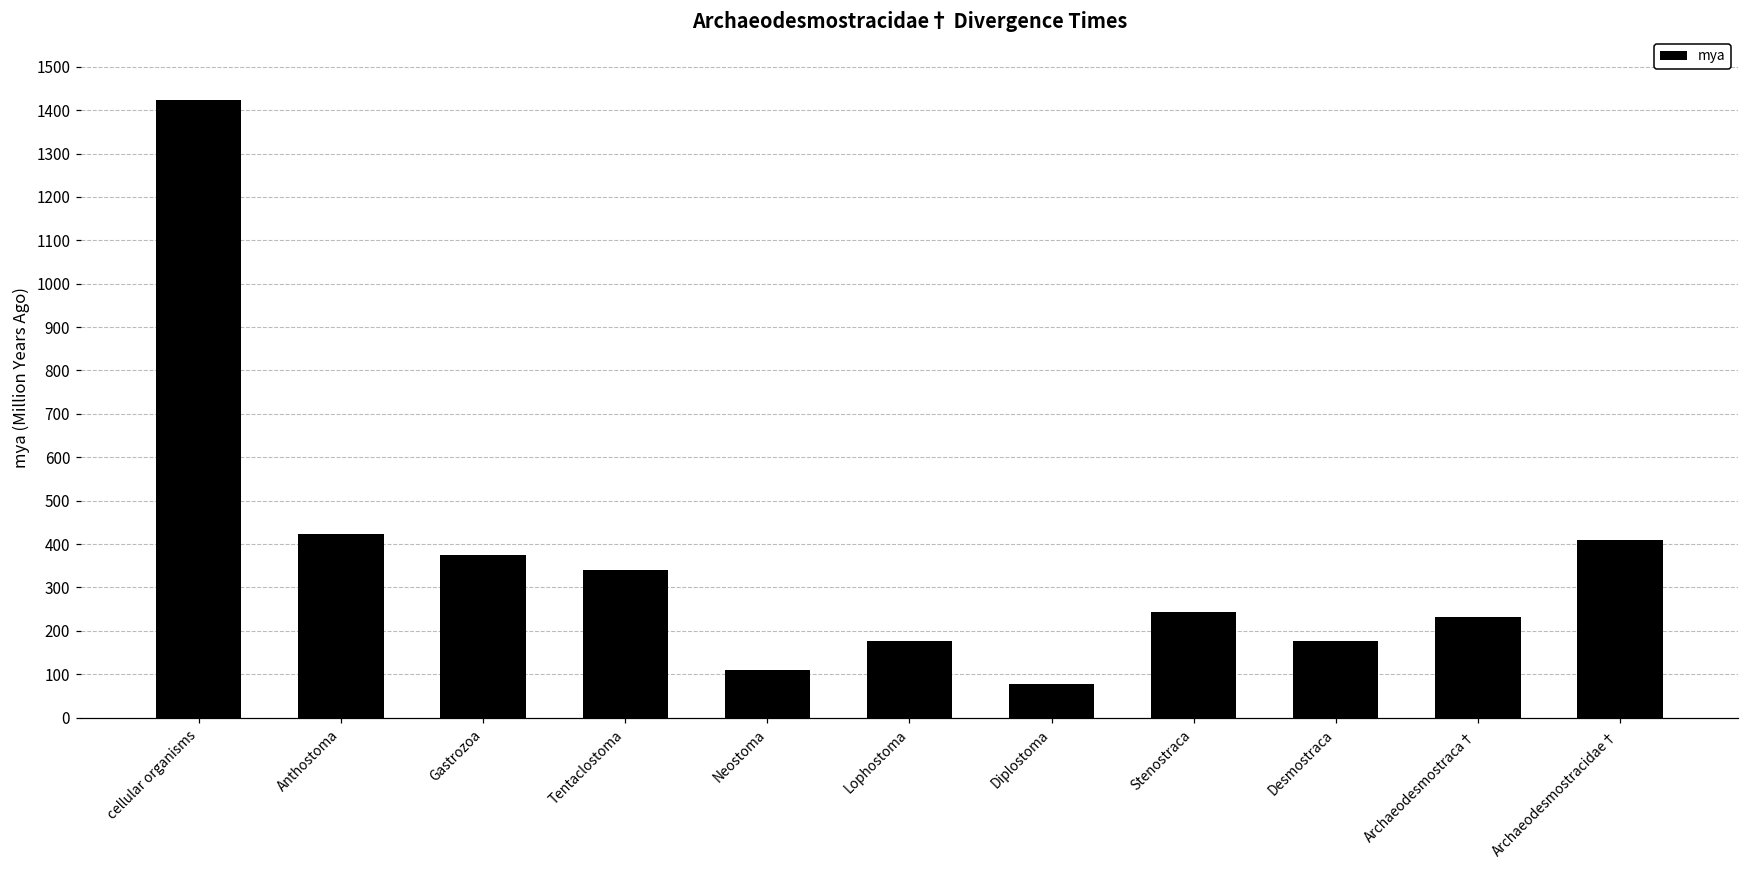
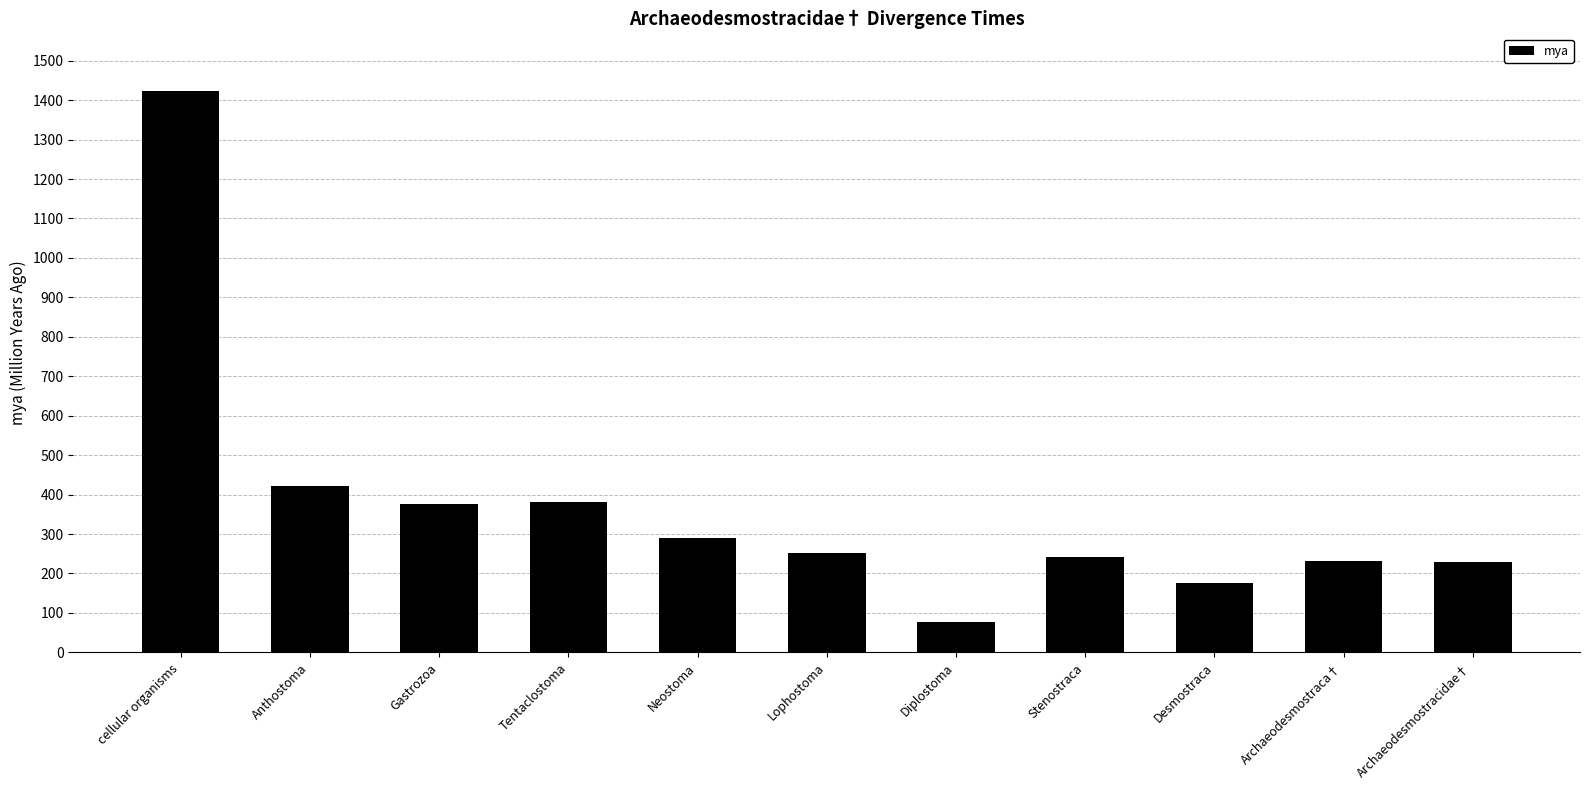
  {
    "cellular organisms": 1420,
    "Anthostoma": 420,
    "Gastrozoa": 380,
-   "Tentaclostoma": 340,
-   "Neostoma": 110,
-   "Lophostoma": 180,
+   "Tentaclostoma": 380,
+   "Neostoma": 290,
+   "Lophostoma": 250,
    "Diplostoma": 80,
    "Stenostraca": 240,
    "Desmostraca": 180,
    "Archaeodesmostraca†": 230,
-   "Archaeodesmostracidae†": 410
+   "Archaeodesmostracidae†": 230
  }
